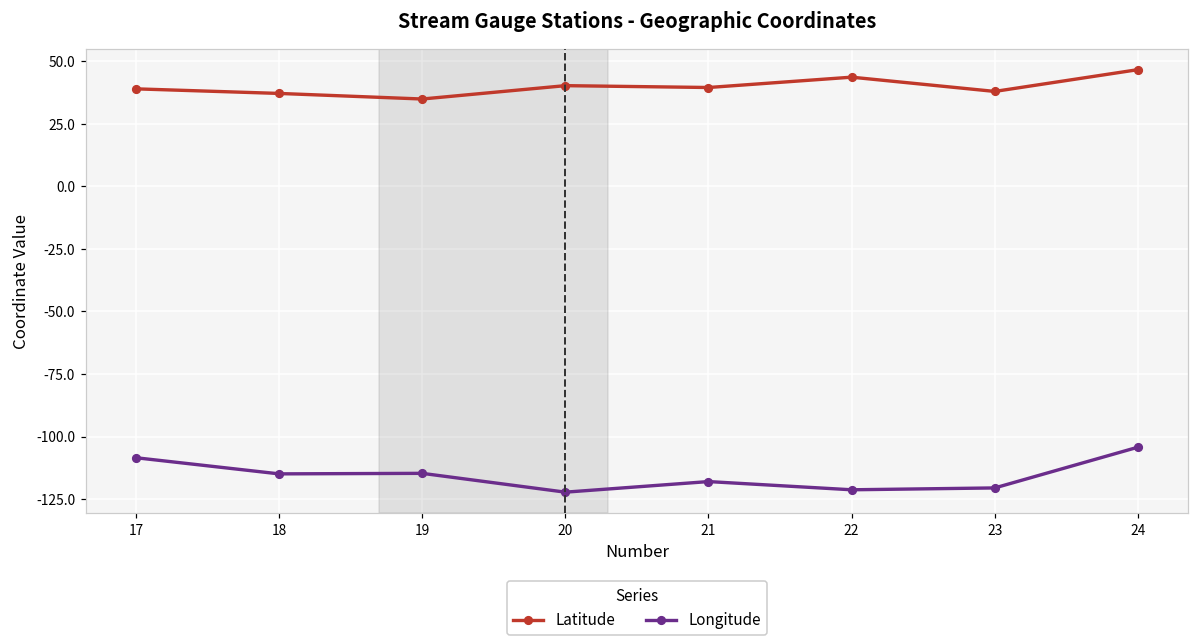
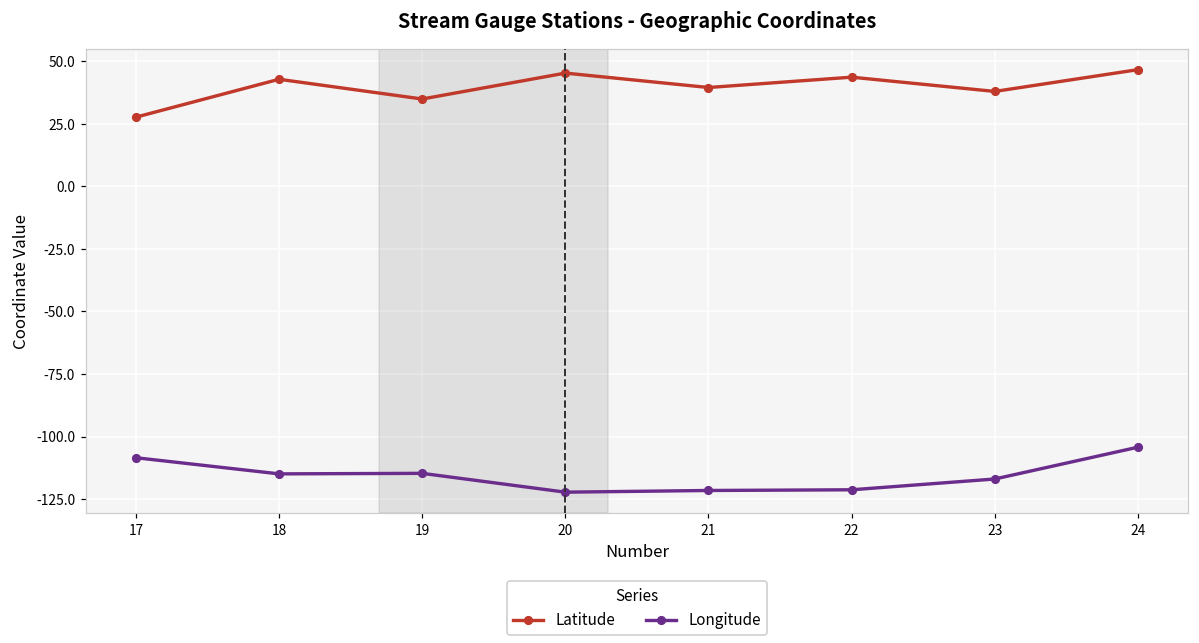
  {
    "Latitude": {
-     "17": 39,
-     "18": 37,
+     "17": 28,
+     "18": 43,
      "19": 35,
-     "20": 40,
+     "20": 45,
      "21": 40,
      "22": 44,
      "23": 38,
      "24": 47
    },
    "Longitude": {
      "17": -108,
      "18": -115,
      "19": -115,
      "20": -122,
-     "21": -118,
+     "21": -122,
      "22": -121,
-     "23": -121,
+     "23": -117,
      "24": -104
    }
  }
